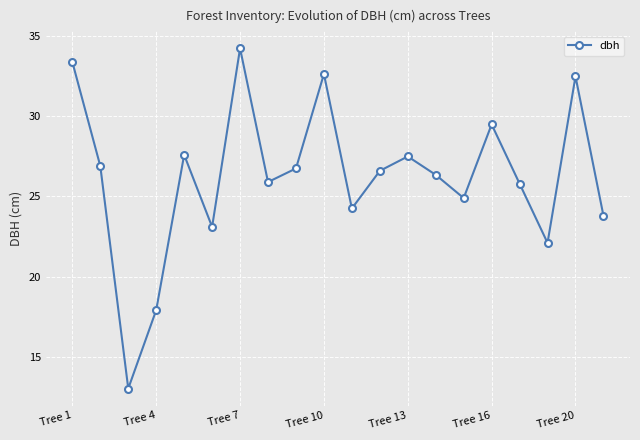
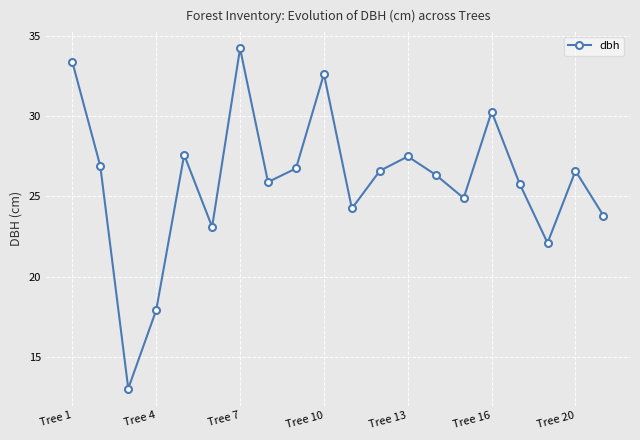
  {
    "Tree 1": 33.4,
    "Tree 4": 17.9,
    "Tree 7": 34.3,
    "Tree 10": 32.7,
    "Tree 13": 27.5,
-   "Tree 16": 29.5,
-   "Tree 20": 32.5
+   "Tree 16": 30.3,
+   "Tree 20": 26.6
  }
